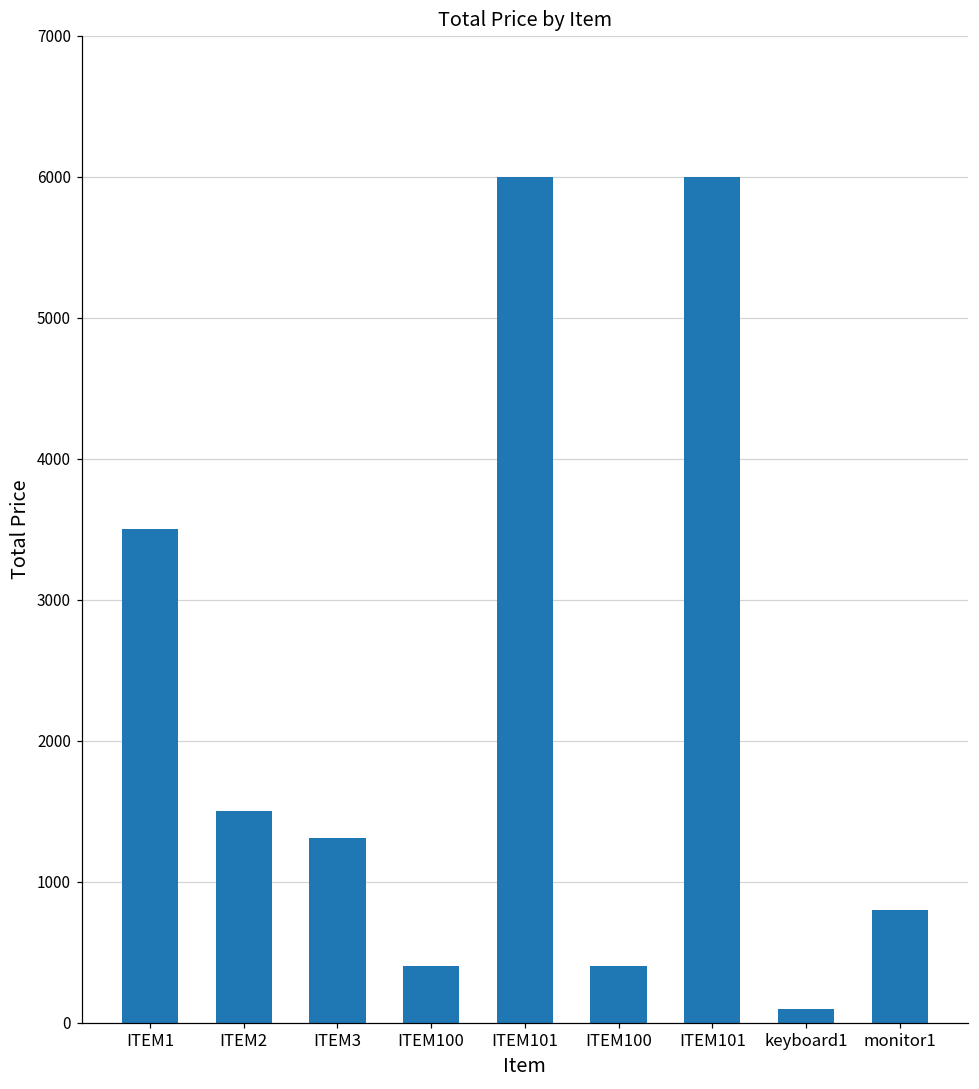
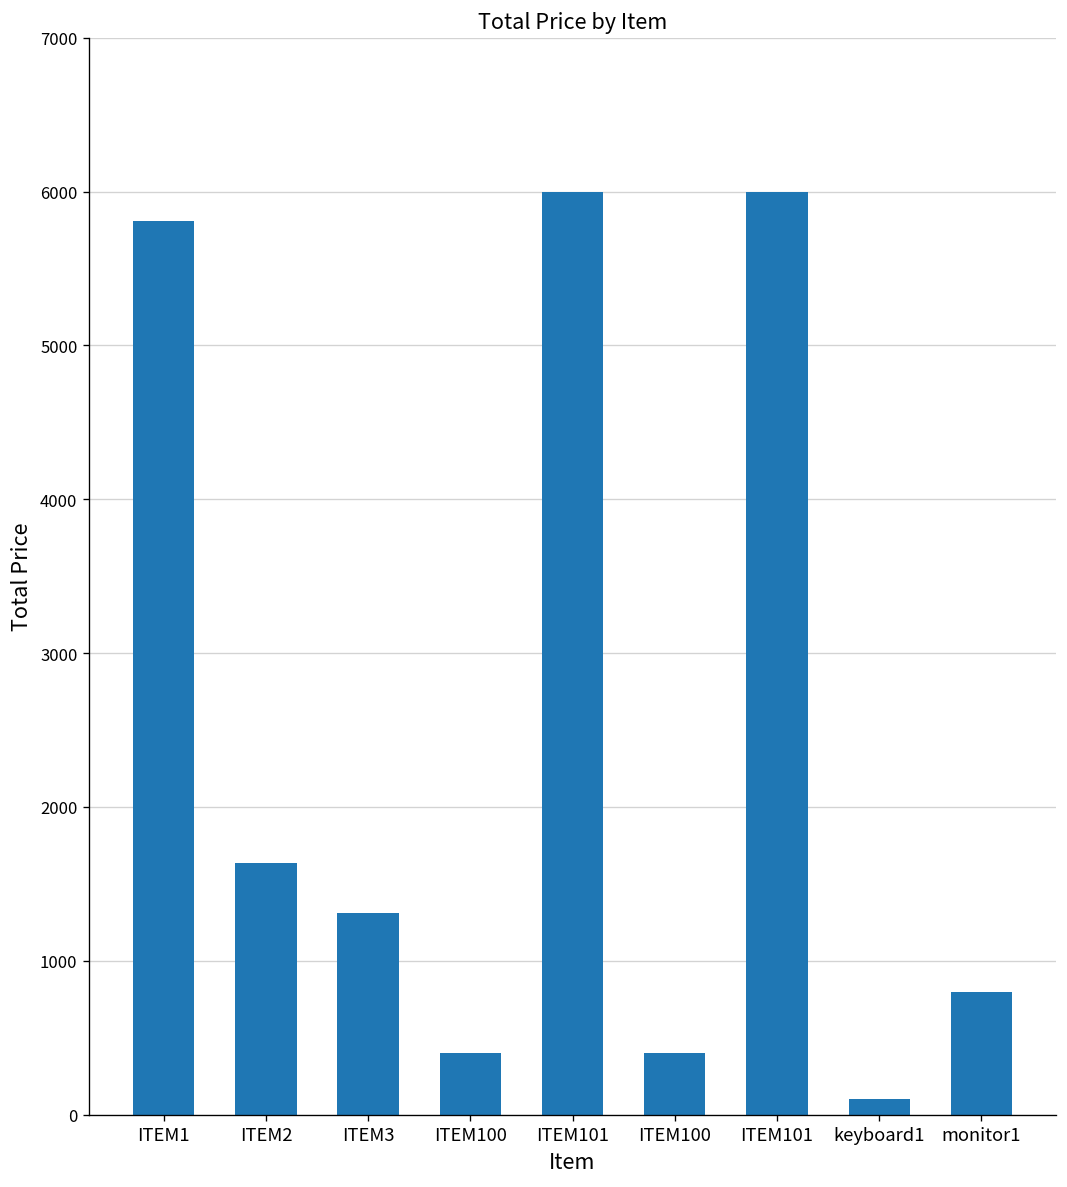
  {
-   "ITEM1": 3500,
-   "ITEM2": 1500,
+   "ITEM1": 5810,
+   "ITEM2": 1630,
    "ITEM3": 1310,
    "keyboard1": 100,
    "monitor1": 800
  }
